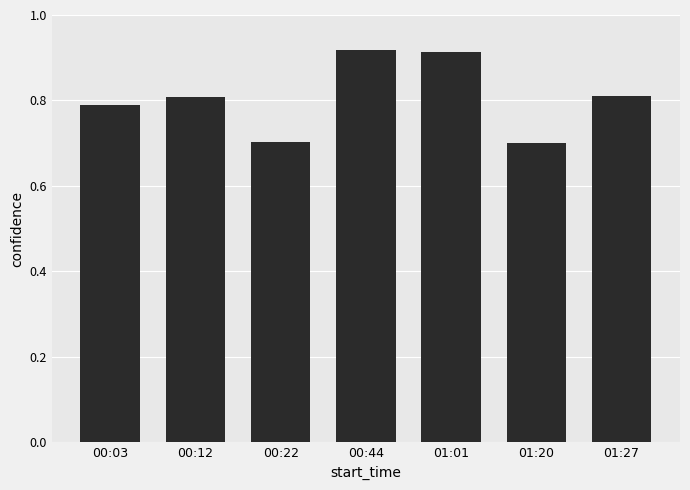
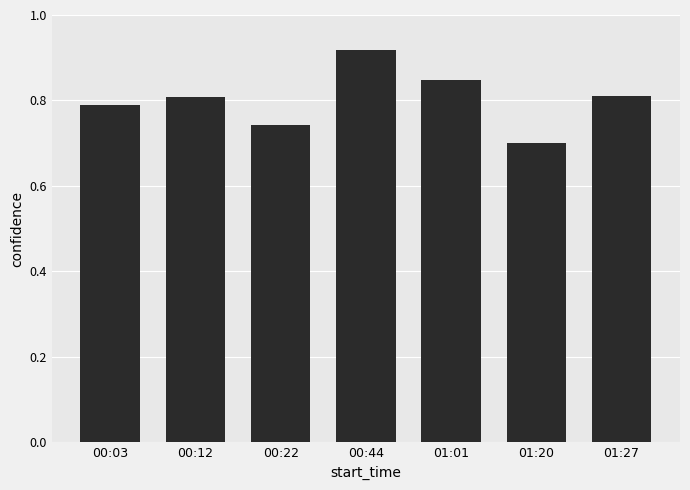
  {
    "00:03": 0.79,
    "00:12": 0.81,
-   "00:22": 0.70,
+   "00:22": 0.74,
    "00:44": 0.92,
-   "01:01": 0.91,
+   "01:01": 0.85,
    "01:20": 0.70,
    "01:27": 0.81
  }
